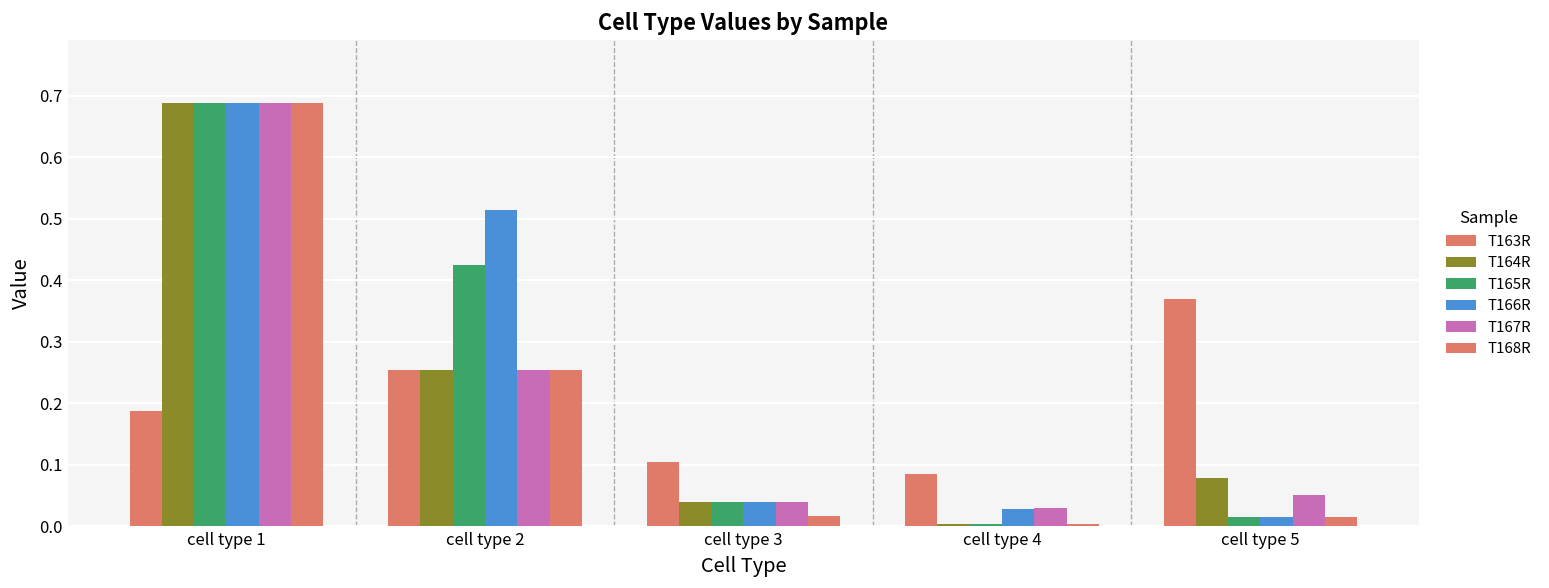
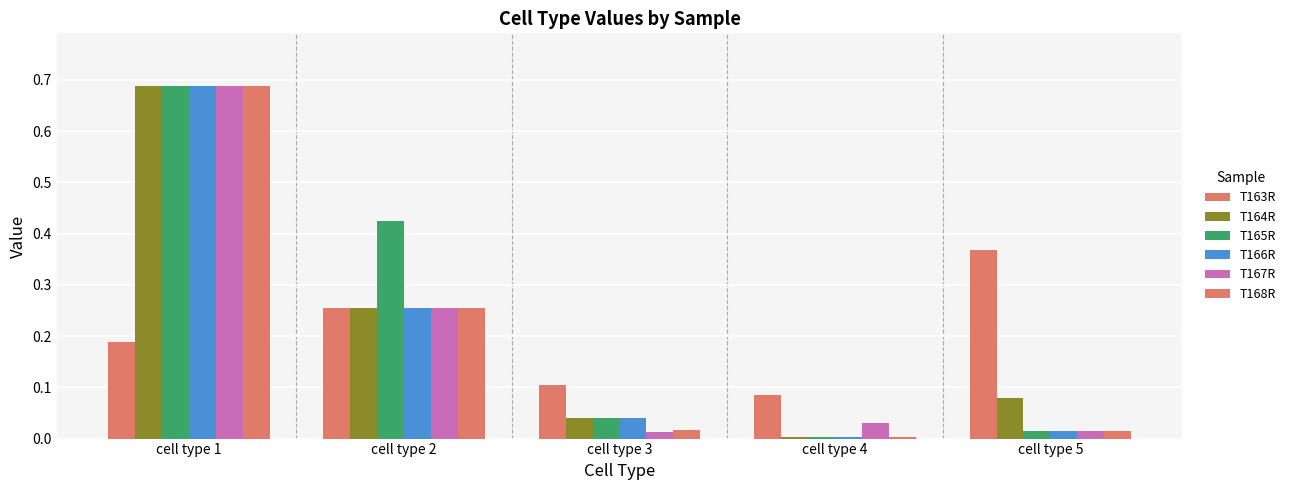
  {
    "T164R": {
      "cell type 1": 0.69,
      "cell type 2": 0.25,
      "cell type 3": 0.04,
      "cell type 5": 0.08
    },
    "T165R": {
      "cell type 1": 0.69,
      "cell type 2": 0.42,
      "cell type 3": 0.04,
      "cell type 5": 0.01
    },
    "T166R": {
      "cell type 1": 0.69,
-     "cell type 2": 0.51,
+     "cell type 2": 0.25,
      "cell type 3": 0.04,
-     "cell type 4": 0.03,
+     "cell type 4": 0.00,
      "cell type 5": 0.01
    },
    "T167R": {
      "cell type 1": 0.69,
      "cell type 2": 0.25,
-     "cell type 3": 0.04,
+     "cell type 3": 0.01,
      "cell type 4": 0.03,
-     "cell type 5": 0.05
+     "cell type 5": 0.01
    }
  }
